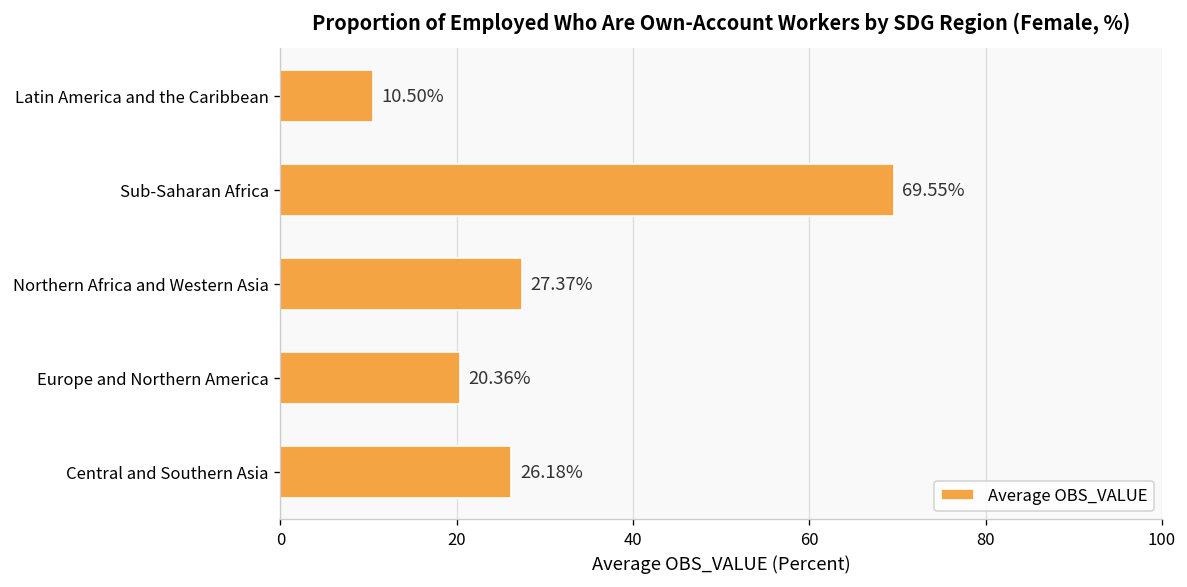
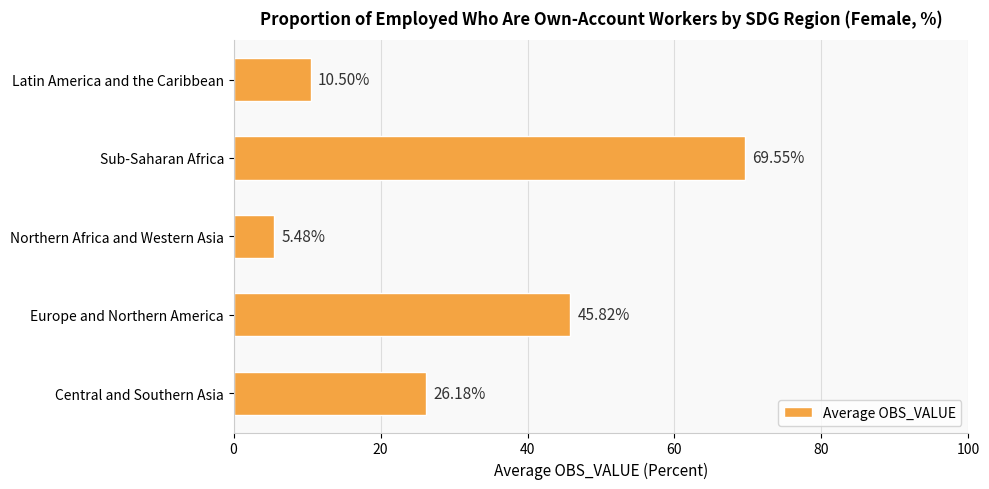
  {
    "Latin America and the Caribbean": "10.50%",
    "Sub-Saharan Africa": "69.55%",
-   "Northern Africa and Western Asia": "27.37%",
-   "Europe and Northern America": "20.36%",
+   "Northern Africa and Western Asia": "5.48%",
+   "Europe and Northern America": "45.82%",
    "Central and Southern Asia": "26.18%"
  }
